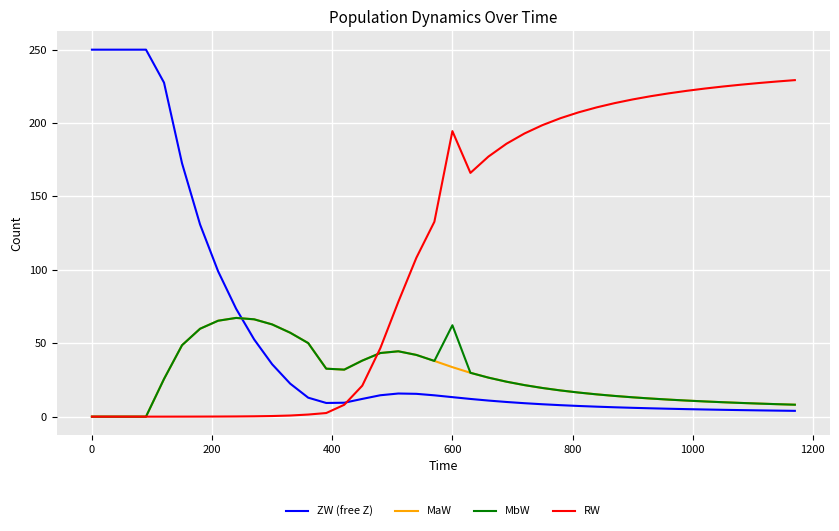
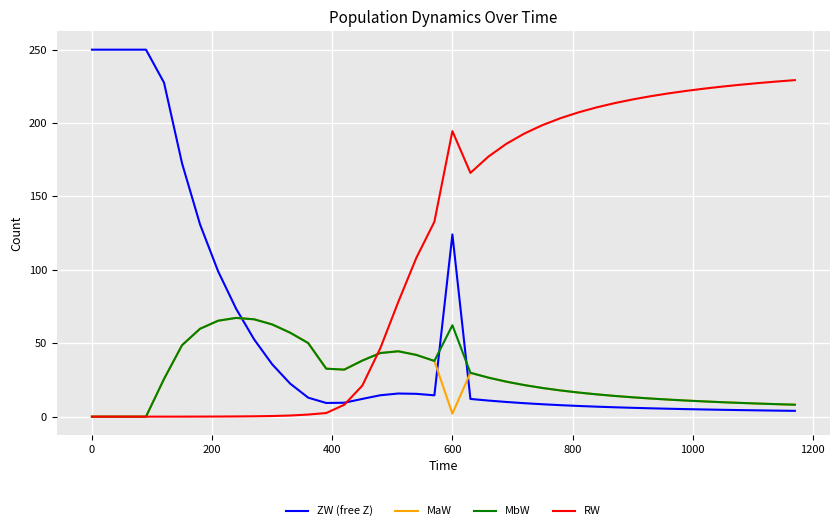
  {
    "ZW (free Z)": {
      "0": 250,
-     "600": 13
+     "600": 124
    },
    "MaW": {
-     "600": 34
+     "600": 2
    },
    "MbW": {
      "600": 62
    },
    "RW": {
      "600": 195
    }
  }
